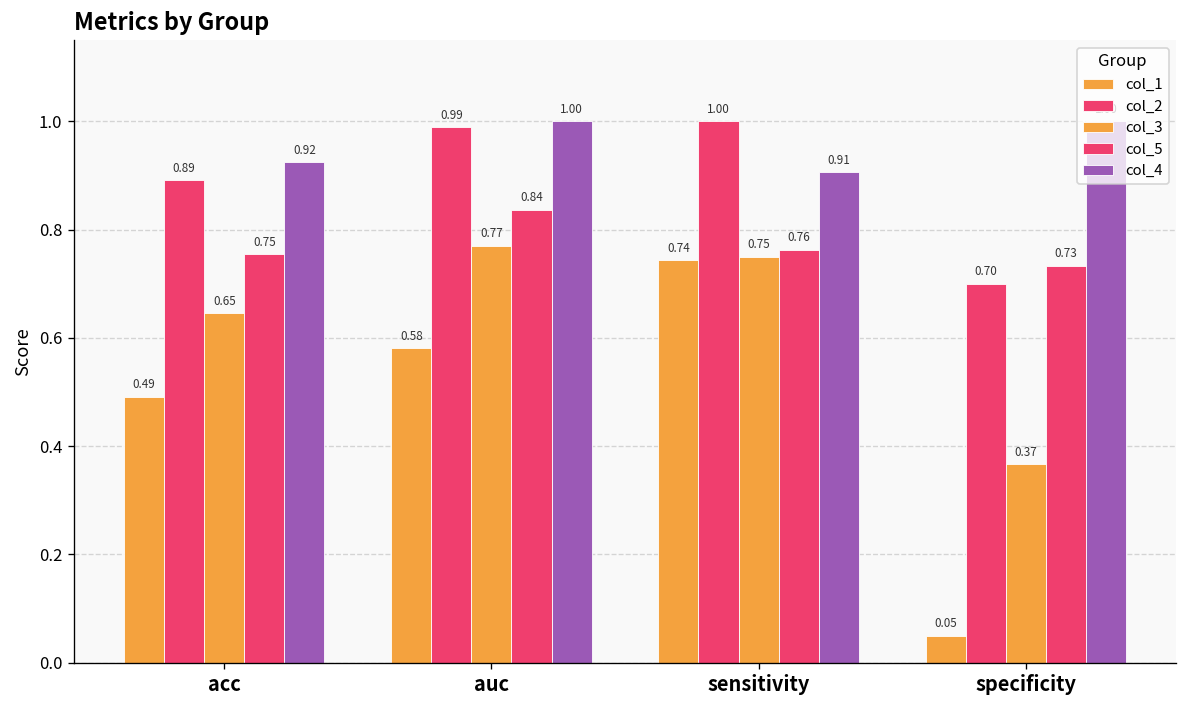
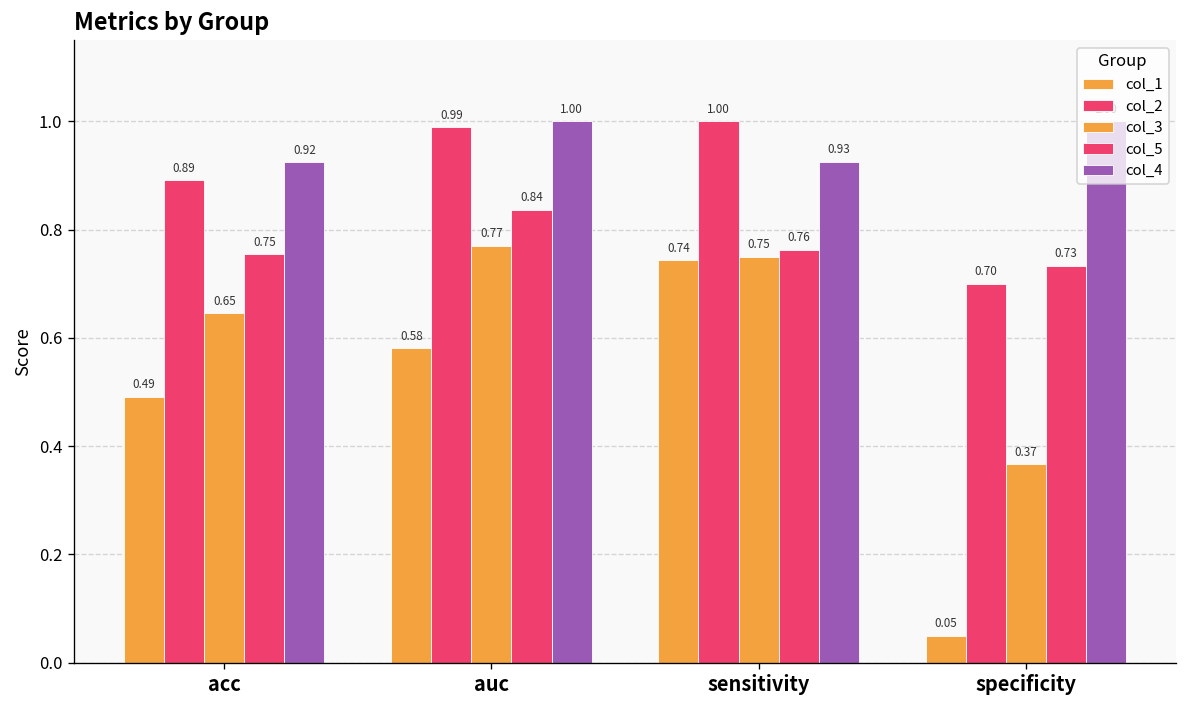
  {
    "col_4": {
      "acc": 0.92,
      "auc": 1.00,
-     "sensitivity": 0.91
+     "sensitivity": 0.93
    }
  }
